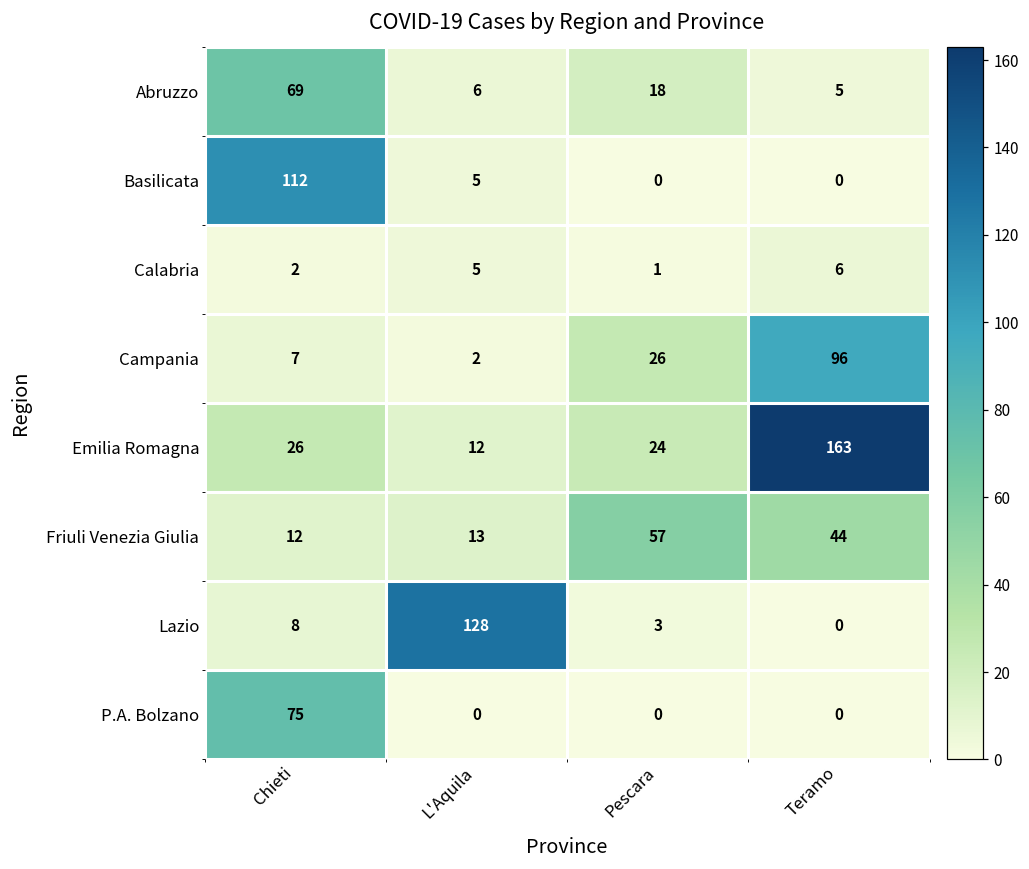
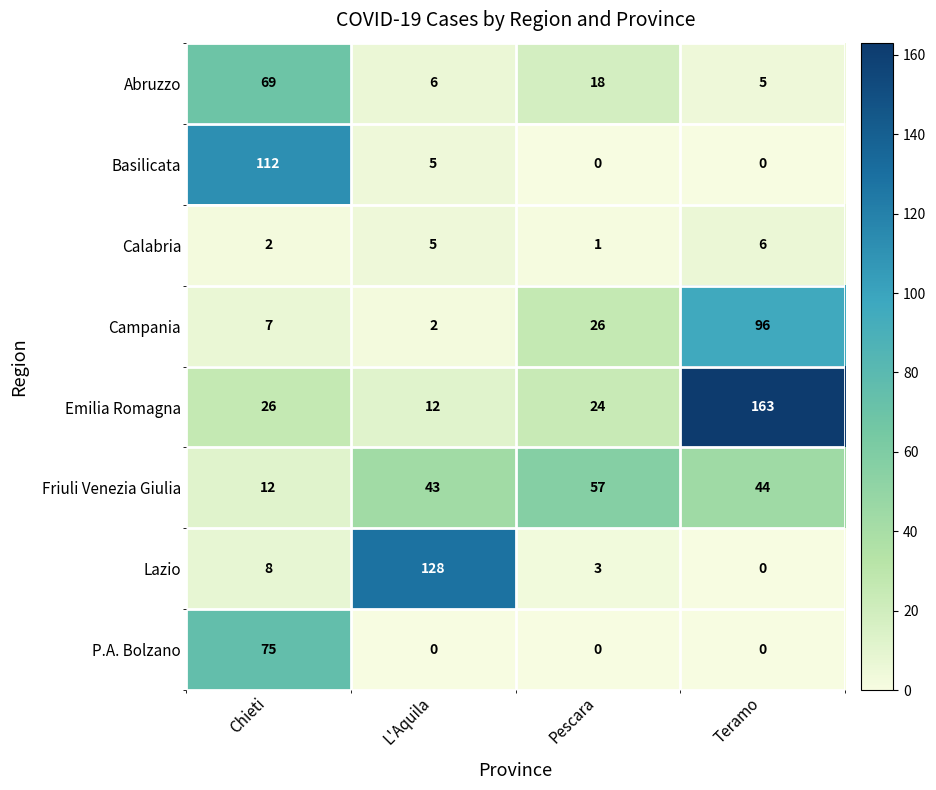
  {
    "Abruzzo": {
      "Chieti": 69,
      "L'Aquila": 6,
      "Pescara": 18,
      "Teramo": 5
    },
    "Basilicata": {
      "Chieti": 112,
      "L'Aquila": 5,
      "Pescara": 0,
      "Teramo": 0
    },
    "Calabria": {
      "Chieti": 2,
      "L'Aquila": 5,
      "Pescara": 1,
      "Teramo": 6
    },
    "Campania": {
      "Chieti": 7,
      "L'Aquila": 2,
      "Pescara": 26,
      "Teramo": 96
    },
    "Emilia Romagna": {
      "Chieti": 26,
      "L'Aquila": 12,
      "Pescara": 24,
      "Teramo": 163
    },
    "Friuli Venezia Giulia": {
      "Chieti": 12,
-     "L'Aquila": 13,
+     "L'Aquila": 43,
      "Pescara": 57,
      "Teramo": 44
    },
    "Lazio": {
      "Chieti": 8,
      "L'Aquila": 128,
      "Pescara": 3,
      "Teramo": 0
    },
    "P.A. Bolzano": {
      "Chieti": 75,
      "L'Aquila": 0,
      "Pescara": 0,
      "Teramo": 0
    }
  }
